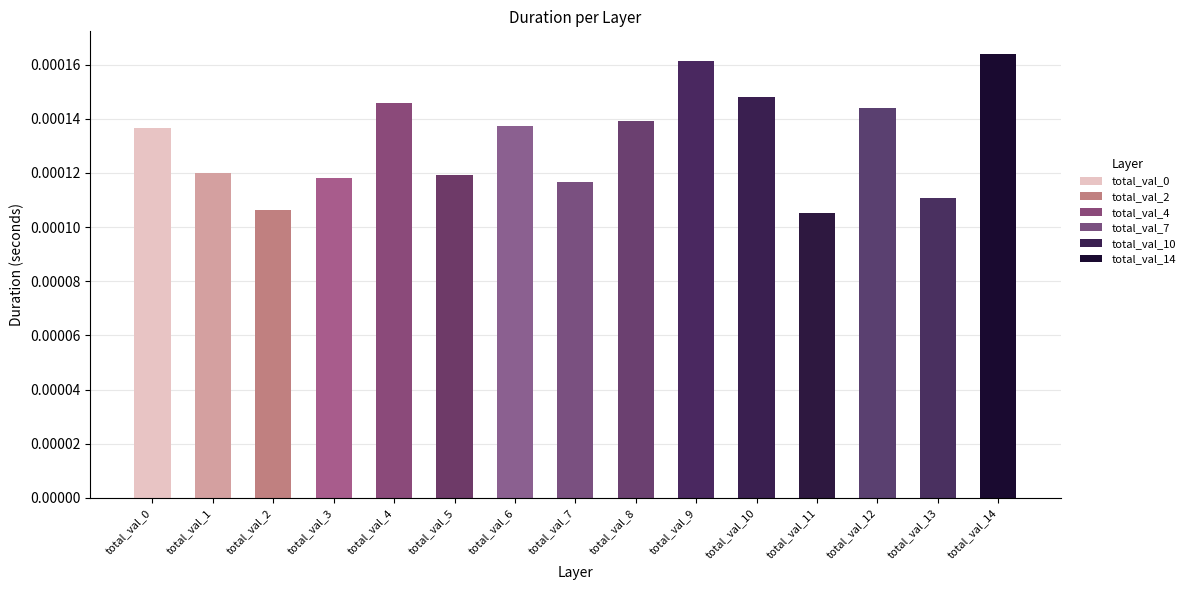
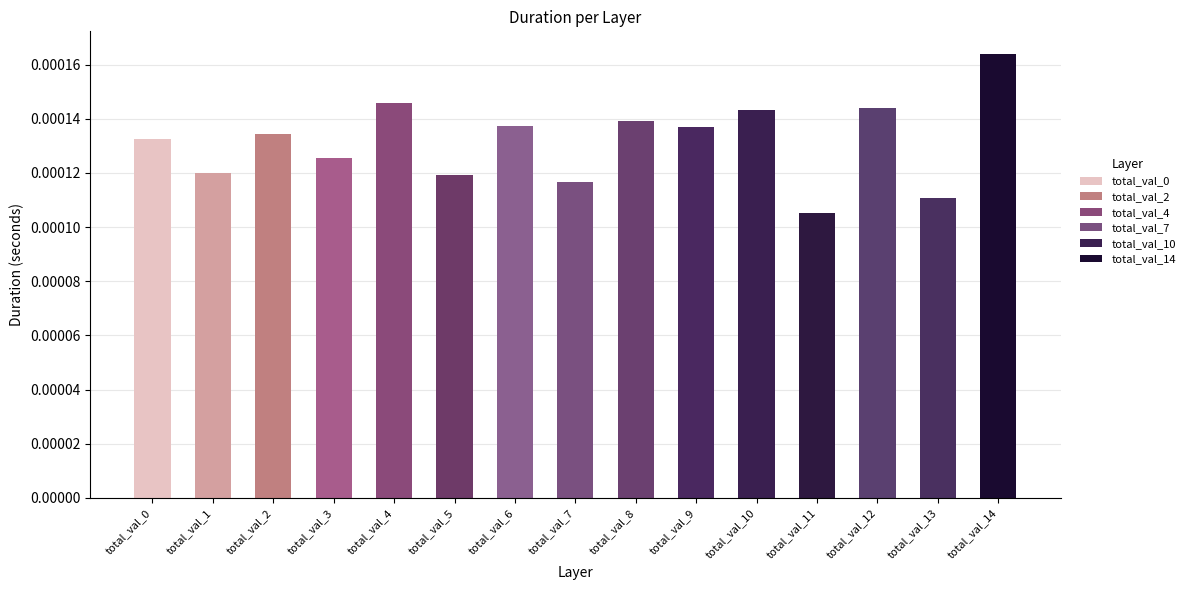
  {
-   "total_val_0": 0.000137,
+   "total_val_0": 0.000132,
    "total_val_1": 0.000120,
-   "total_val_2": 0.000107,
-   "total_val_3": 0.000118,
+   "total_val_2": 0.000134,
+   "total_val_3": 0.000125,
    "total_val_4": 0.000146,
    "total_val_5": 0.000119,
    "total_val_6": 0.000138,
    "total_val_7": 0.000116,
    "total_val_8": 0.000139,
-   "total_val_9": 0.000161,
-   "total_val_10": 0.000148,
+   "total_val_9": 0.000137,
+   "total_val_10": 0.000143,
    "total_val_11": 0.000105,
    "total_val_12": 0.000144,
    "total_val_13": 0.000111,
    "total_val_14": 0.000164
  }
